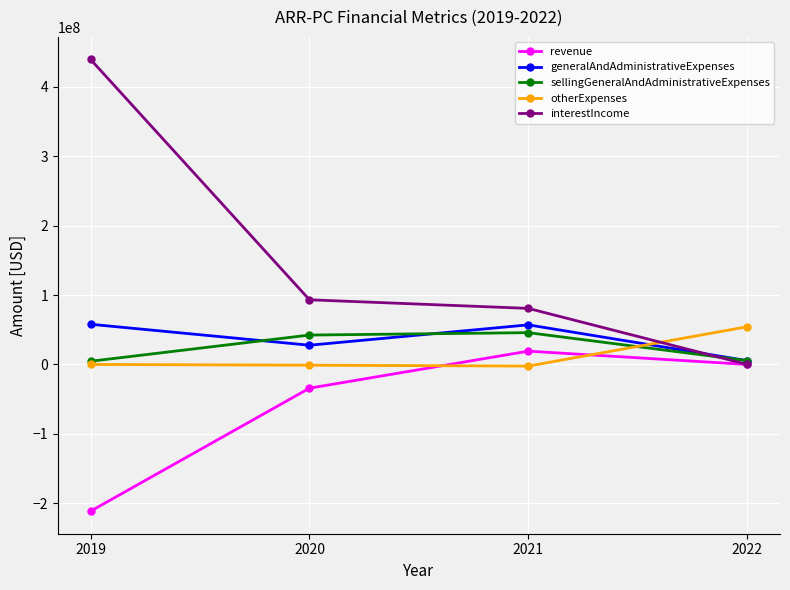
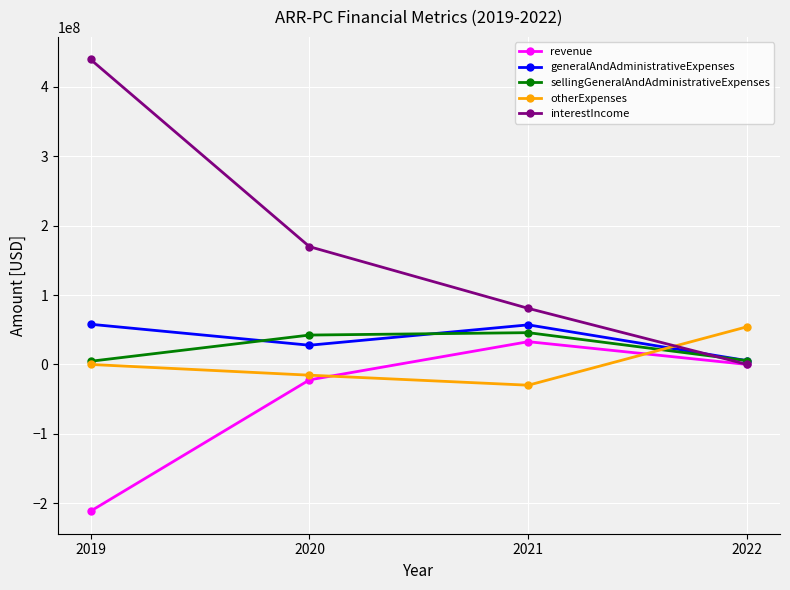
  {
    "revenue": {
      "2019": -210000000,
-     "2020": -30000000,
-     "2021": 20000000
+     "2020": -20000000,
+     "2021": 30000000
    },
    "generalAndAdministrativeExpenses": {
      "2019": 60000000,
      "2020": 30000000,
      "2021": 60000000
    },
    "sellingGeneralAndAdministrativeExpenses": {
      "2019": 0,
      "2020": 40000000,
      "2021": 50000000
    },
    "otherExpenses": {
      "2019": 0,
-     "2020": 0,
-     "2021": 0,
+     "2020": -20000000,
+     "2021": -30000000,
      "2022": 50000000
    },
    "interestIncome": {
      "2019": 440000000,
-     "2020": 90000000,
+     "2020": 170000000,
      "2021": 80000000
    }
  }
